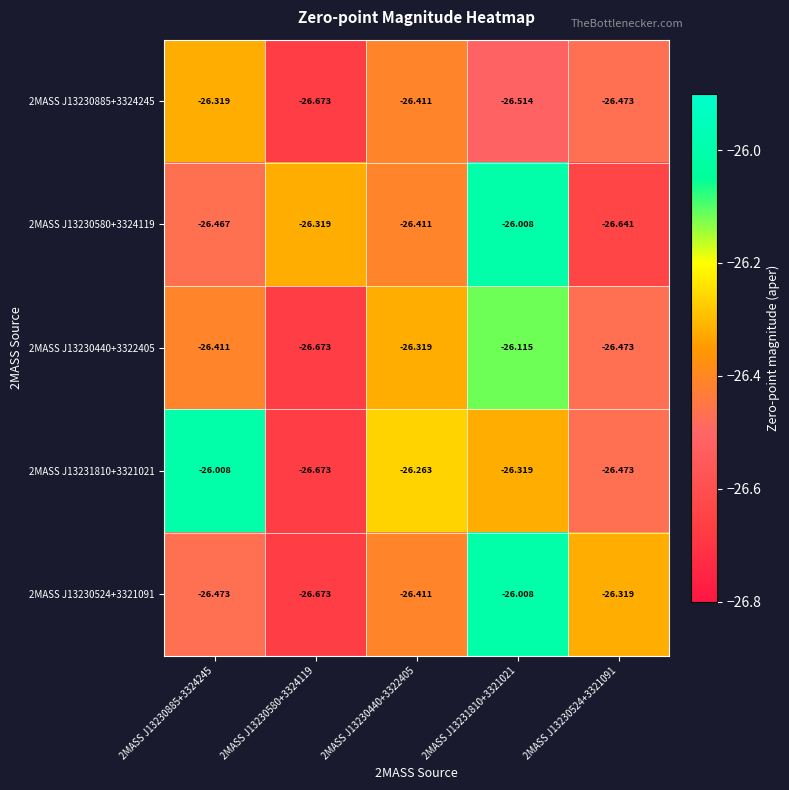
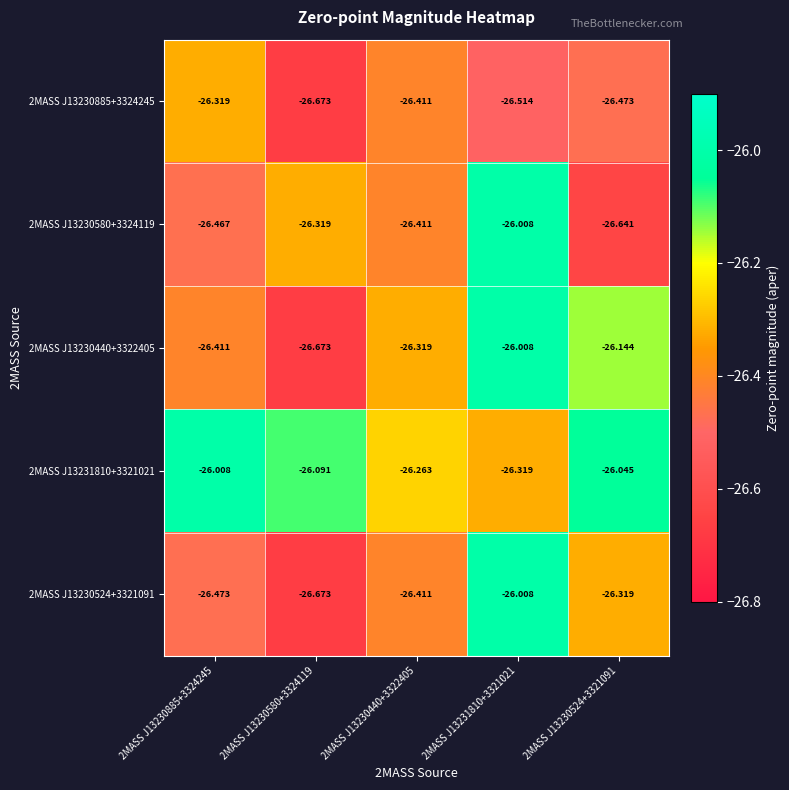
  {
    "2MASS J13230885+3324245": {
      "2MASS J13230885+3324245": -26.319,
      "2MASS J13230580+3324119": -26.673,
      "2MASS J13230440+3322405": -26.411,
      "2MASS J13231810+3321021": -26.514,
      "2MASS J13230524+3321091": -26.473
    },
    "2MASS J13230580+3324119": {
      "2MASS J13230885+3324245": -26.467,
      "2MASS J13230580+3324119": -26.319,
      "2MASS J13230440+3322405": -26.411,
      "2MASS J13231810+3321021": -26.008,
      "2MASS J13230524+3321091": -26.641
    },
    "2MASS J13230440+3322405": {
      "2MASS J13230885+3324245": -26.411,
      "2MASS J13230580+3324119": -26.673,
      "2MASS J13230440+3322405": -26.319,
-     "2MASS J13231810+3321021": -26.115,
-     "2MASS J13230524+3321091": -26.473
+     "2MASS J13231810+3321021": -26.008,
+     "2MASS J13230524+3321091": -26.144
    },
    "2MASS J13231810+3321021": {
      "2MASS J13230885+3324245": -26.008,
-     "2MASS J13230580+3324119": -26.673,
+     "2MASS J13230580+3324119": -26.091,
      "2MASS J13230440+3322405": -26.263,
      "2MASS J13231810+3321021": -26.319,
-     "2MASS J13230524+3321091": -26.473
+     "2MASS J13230524+3321091": -26.045
    },
    "2MASS J13230524+3321091": {
      "2MASS J13230885+3324245": -26.473,
      "2MASS J13230580+3324119": -26.673,
      "2MASS J13230440+3322405": -26.411,
      "2MASS J13231810+3321021": -26.008,
      "2MASS J13230524+3321091": -26.319
    }
  }
